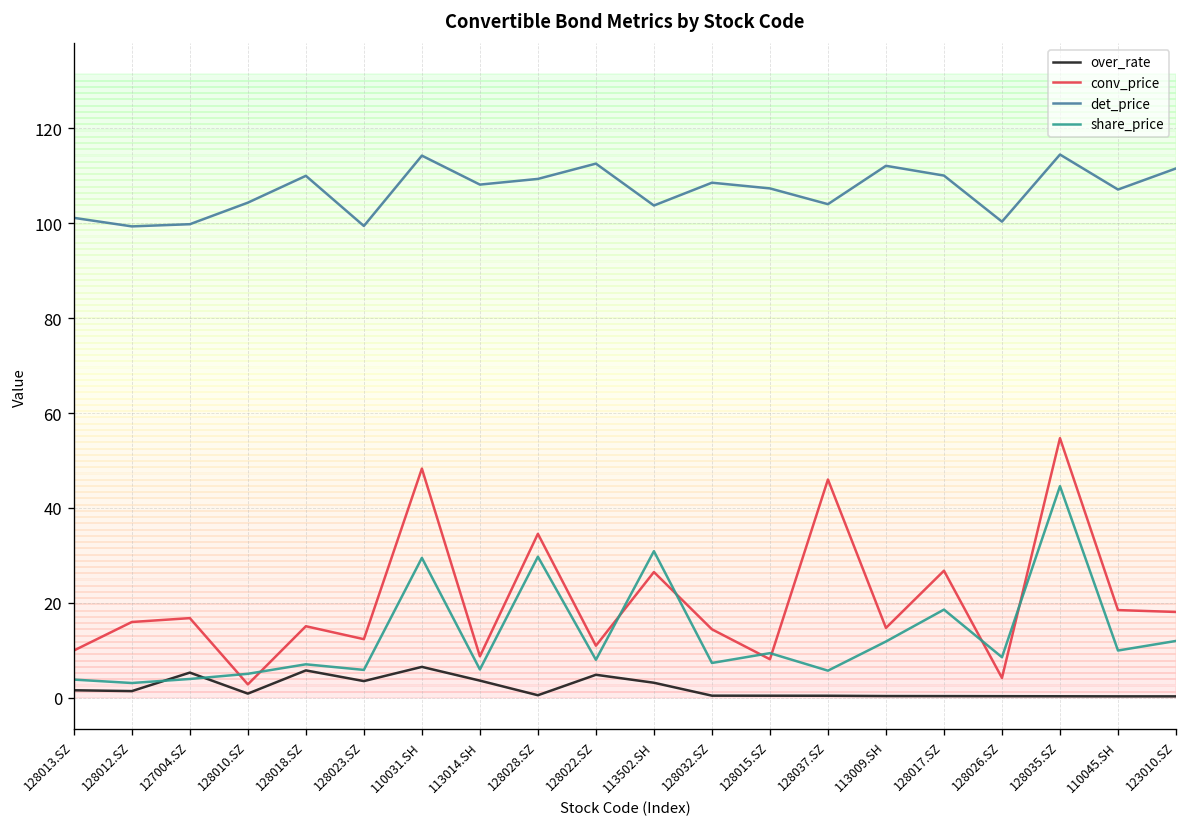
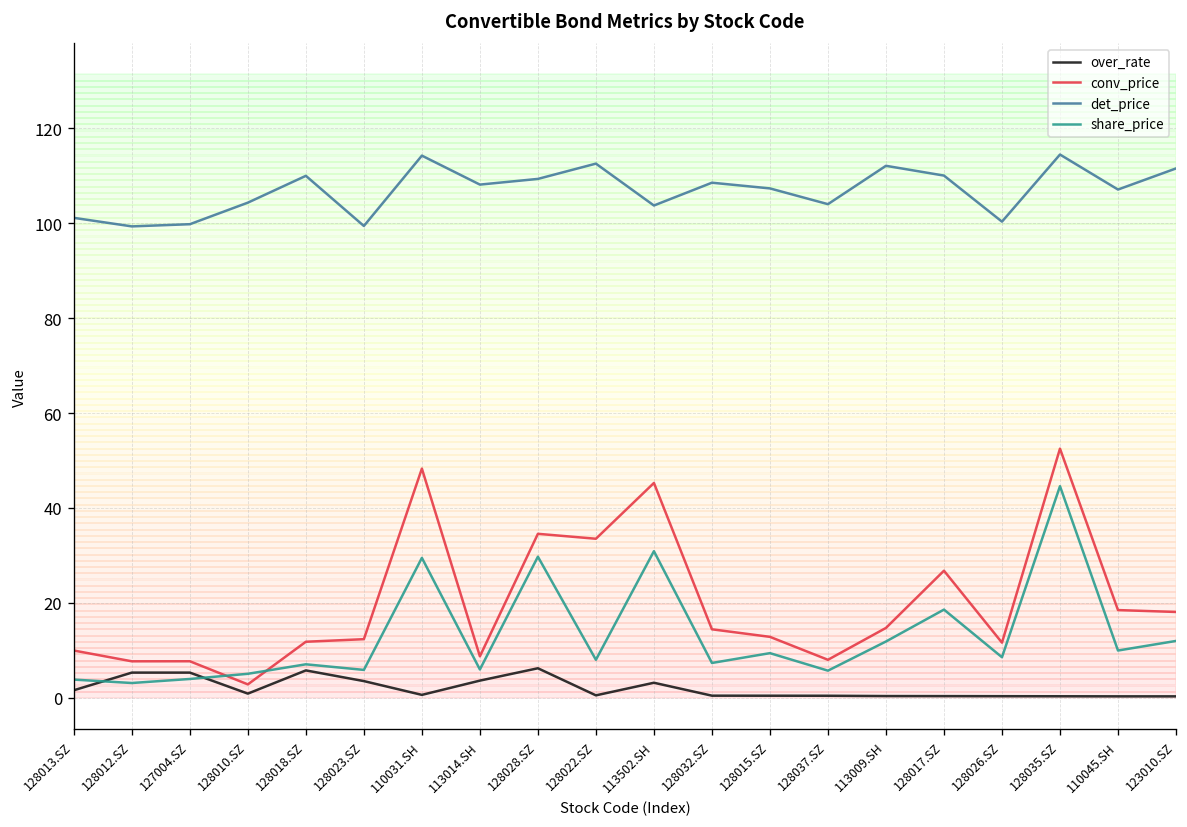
  {
    "over_rate": {
      "128013.SZ": 2,
-     "128012.SZ": 1,
+     "128012.SZ": 5,
      "127004.SZ": 5,
      "128010.SZ": 1,
      "128018.SZ": 6,
      "128023.SZ": 4,
-     "110031.SH": 7,
+     "110031.SH": 1,
      "113014.SH": 4,
-     "128028.SZ": 1,
-     "128022.SZ": 5,
+     "128028.SZ": 6,
+     "128022.SZ": 1,
      "113502.SH": 3,
      "128032.SZ": 0,
      "128015.SZ": 0,
      "128037.SZ": 0,
      "113009.SH": 0,
      "128017.SZ": 0,
      "128026.SZ": 0,
      "128035.SZ": 0,
      "110045.SH": 0,
      "123010.SZ": 0
    },
    "conv_price": {
      "128013.SZ": 10,
-     "128012.SZ": 16,
-     "127004.SZ": 17,
+     "128012.SZ": 8,
+     "127004.SZ": 8,
      "128010.SZ": 3,
-     "128018.SZ": 15,
+     "128018.SZ": 12,
      "128023.SZ": 12,
      "110031.SH": 48,
      "113014.SH": 9,
      "128028.SZ": 35,
-     "128022.SZ": 11,
-     "113502.SH": 27,
+     "128022.SZ": 34,
+     "113502.SH": 45,
      "128032.SZ": 14,
-     "128015.SZ": 8,
-     "128037.SZ": 46,
+     "128015.SZ": 13,
+     "128037.SZ": 8,
      "113009.SH": 15,
      "128017.SZ": 27,
-     "128026.SZ": 4,
-     "128035.SZ": 55,
+     "128026.SZ": 12,
+     "128035.SZ": 53,
      "110045.SH": 19,
      "123010.SZ": 18
    }
  }
